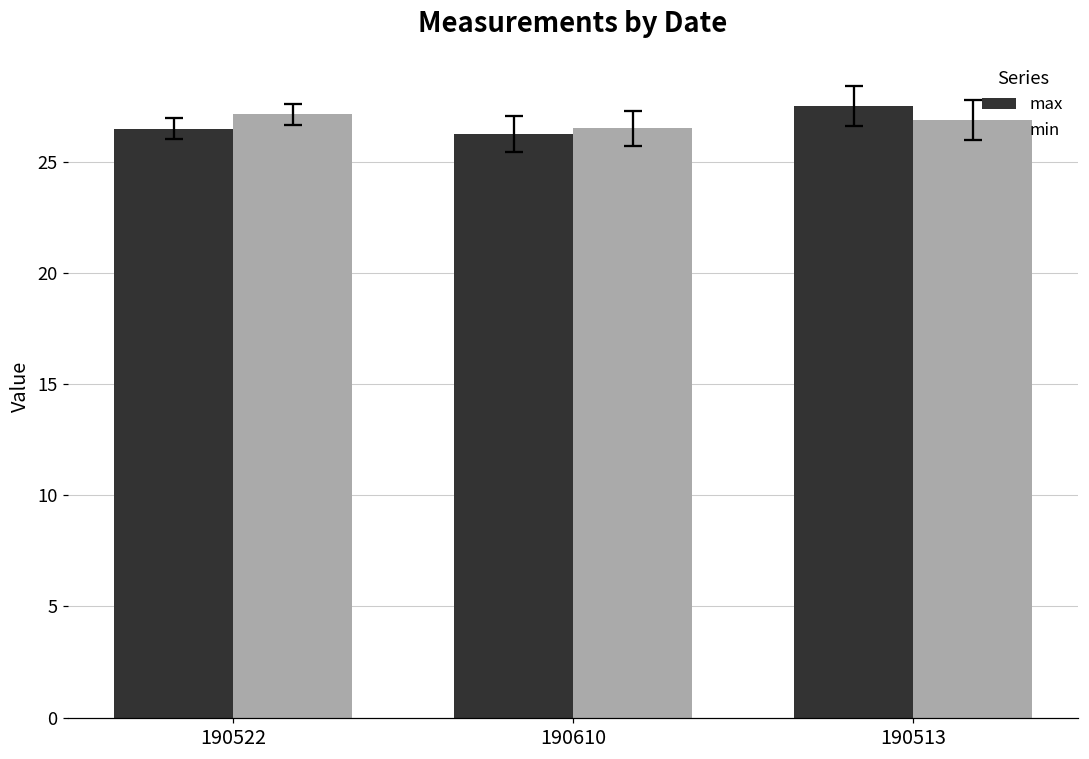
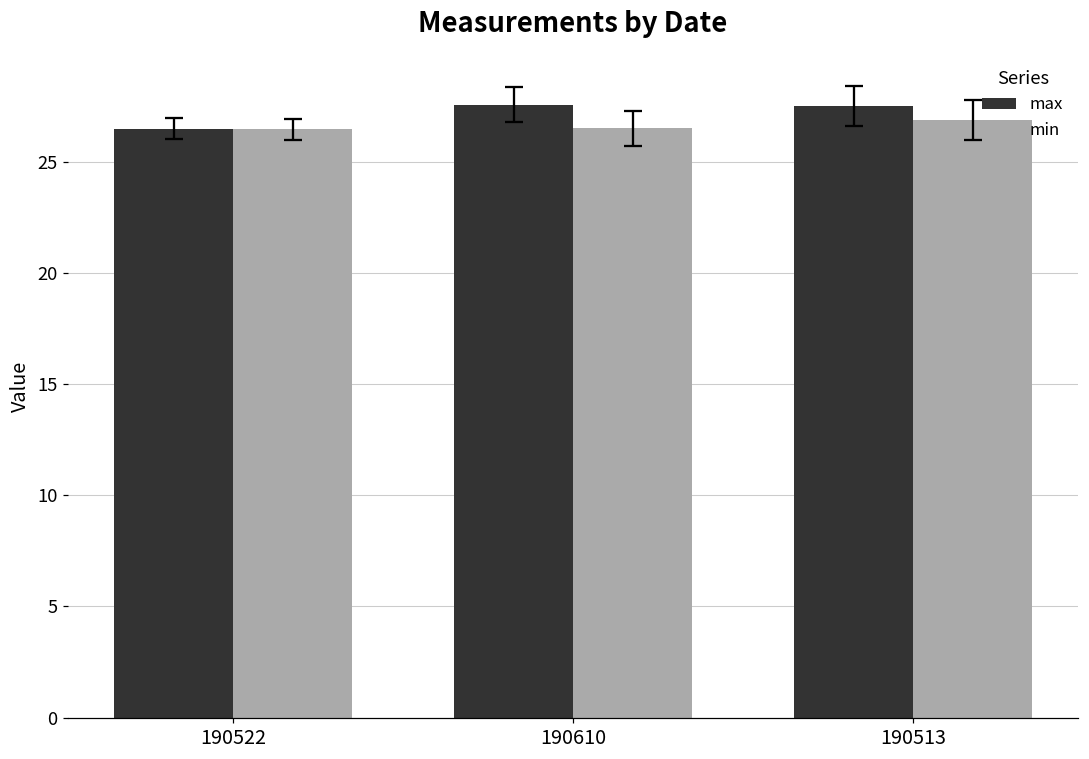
  {
    "max": {
      "190522": 26.5,
-     "190610": 26.3,
+     "190610": 27.6,
      "190513": 27.5
    },
    "min": {
-     "190522": 27.1,
+     "190522": 26.5,
      "190610": 26.5,
      "190513": 26.9
    }
  }
